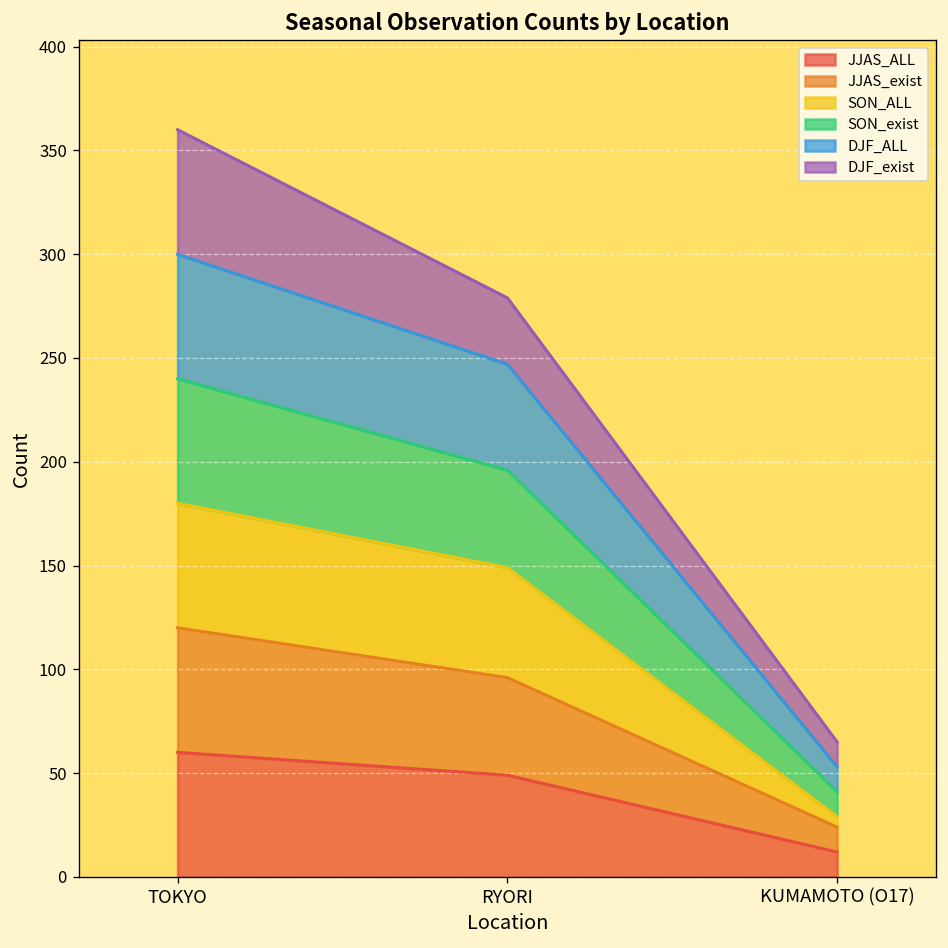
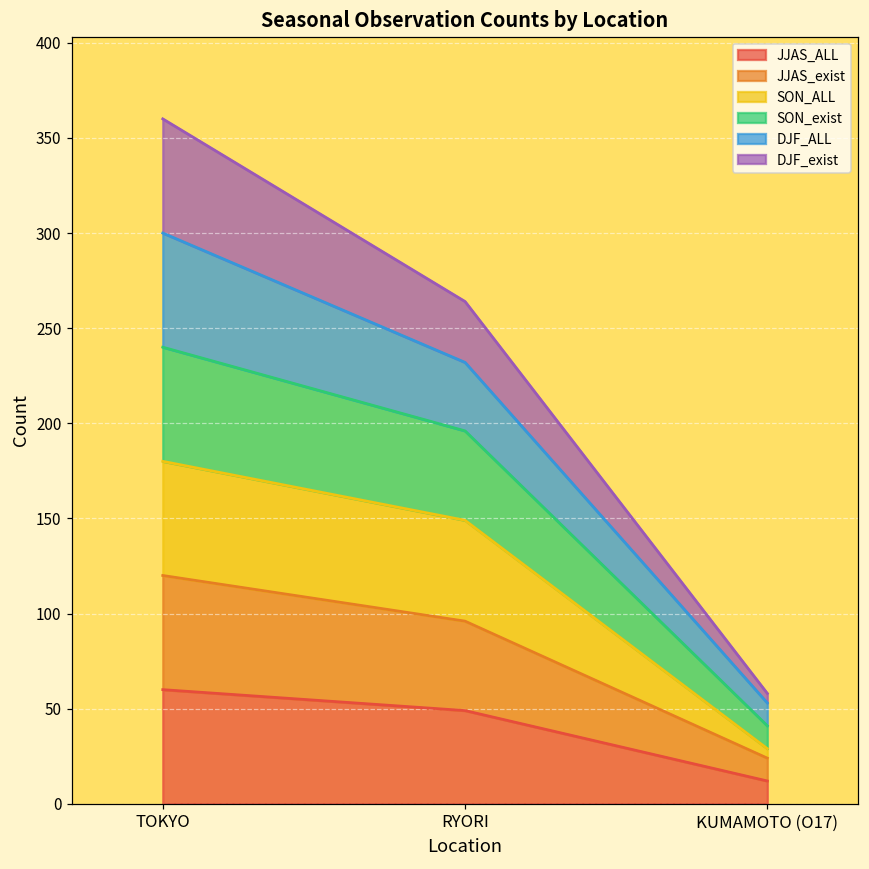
  {
    "SON_ALL": {
      "TOKYO": 60,
      "RYORI": 53,
      "KUMAMOTO (O17)": 5
    },
    "SON_exist": {
      "TOKYO": 60,
      "RYORI": 47,
      "KUMAMOTO (O17)": 12
    },
    "DJF_ALL": {
      "TOKYO": 60,
-     "RYORI": 51,
+     "RYORI": 36,
      "KUMAMOTO (O17)": 12
    },
    "DJF_exist": {
      "TOKYO": 60,
      "RYORI": 32,
-     "KUMAMOTO (O17)": 12
+     "KUMAMOTO (O17)": 5
    }
  }
